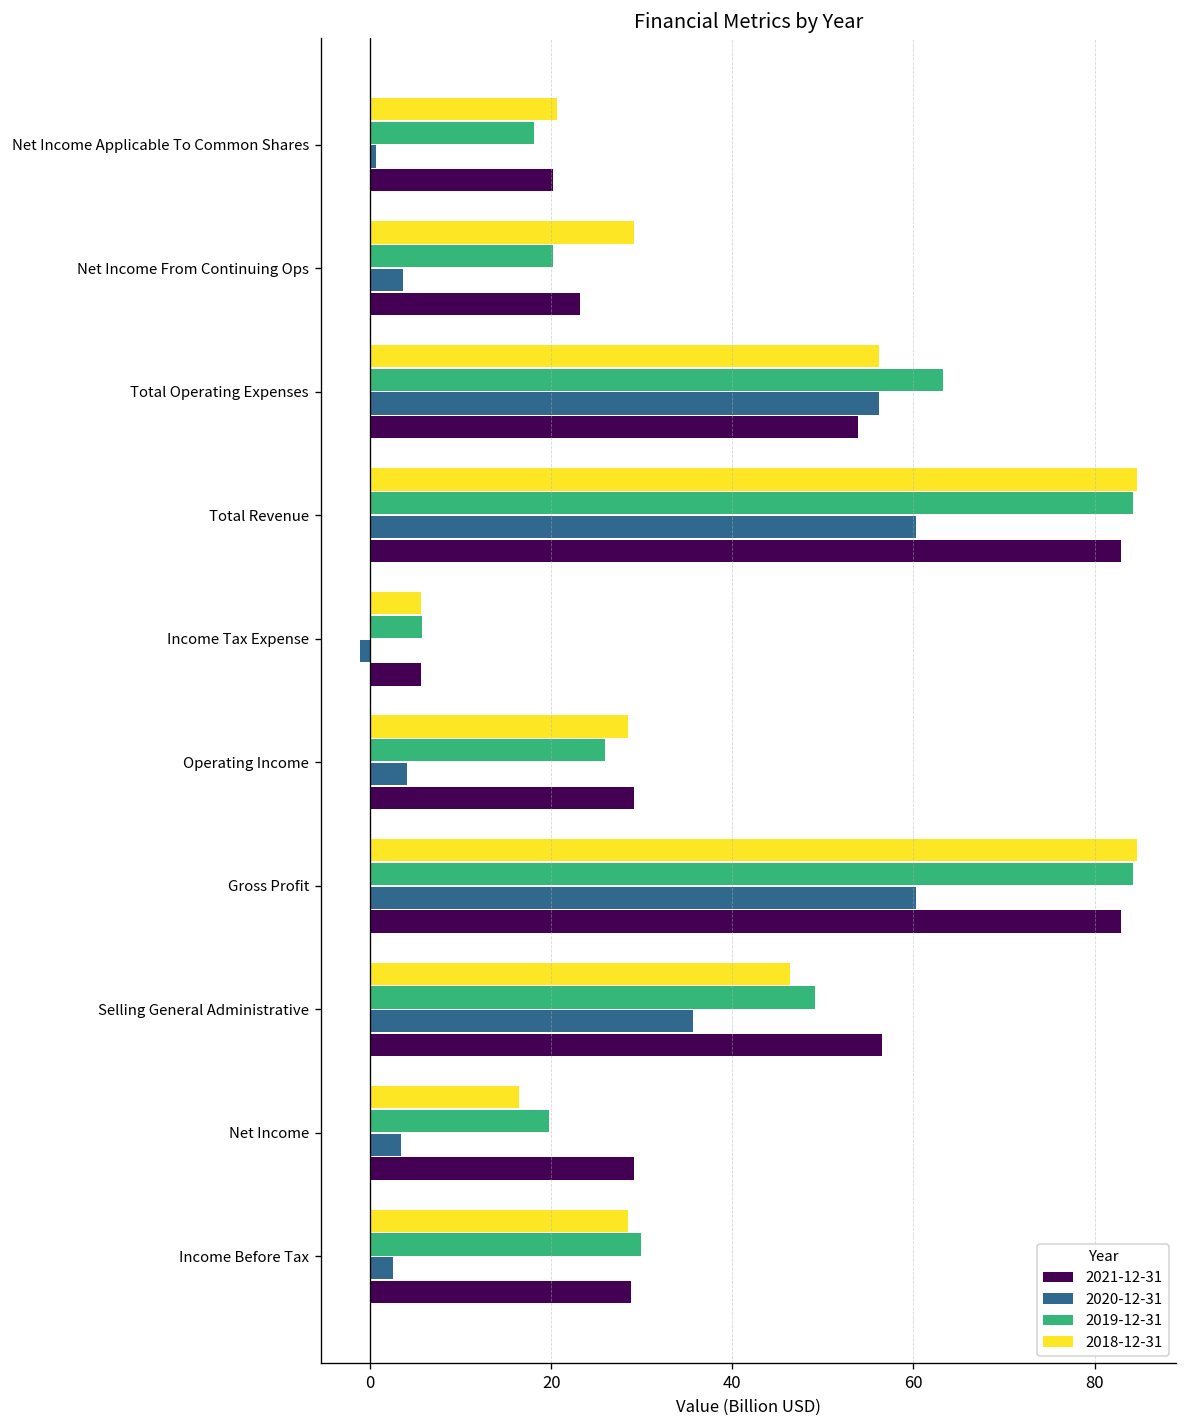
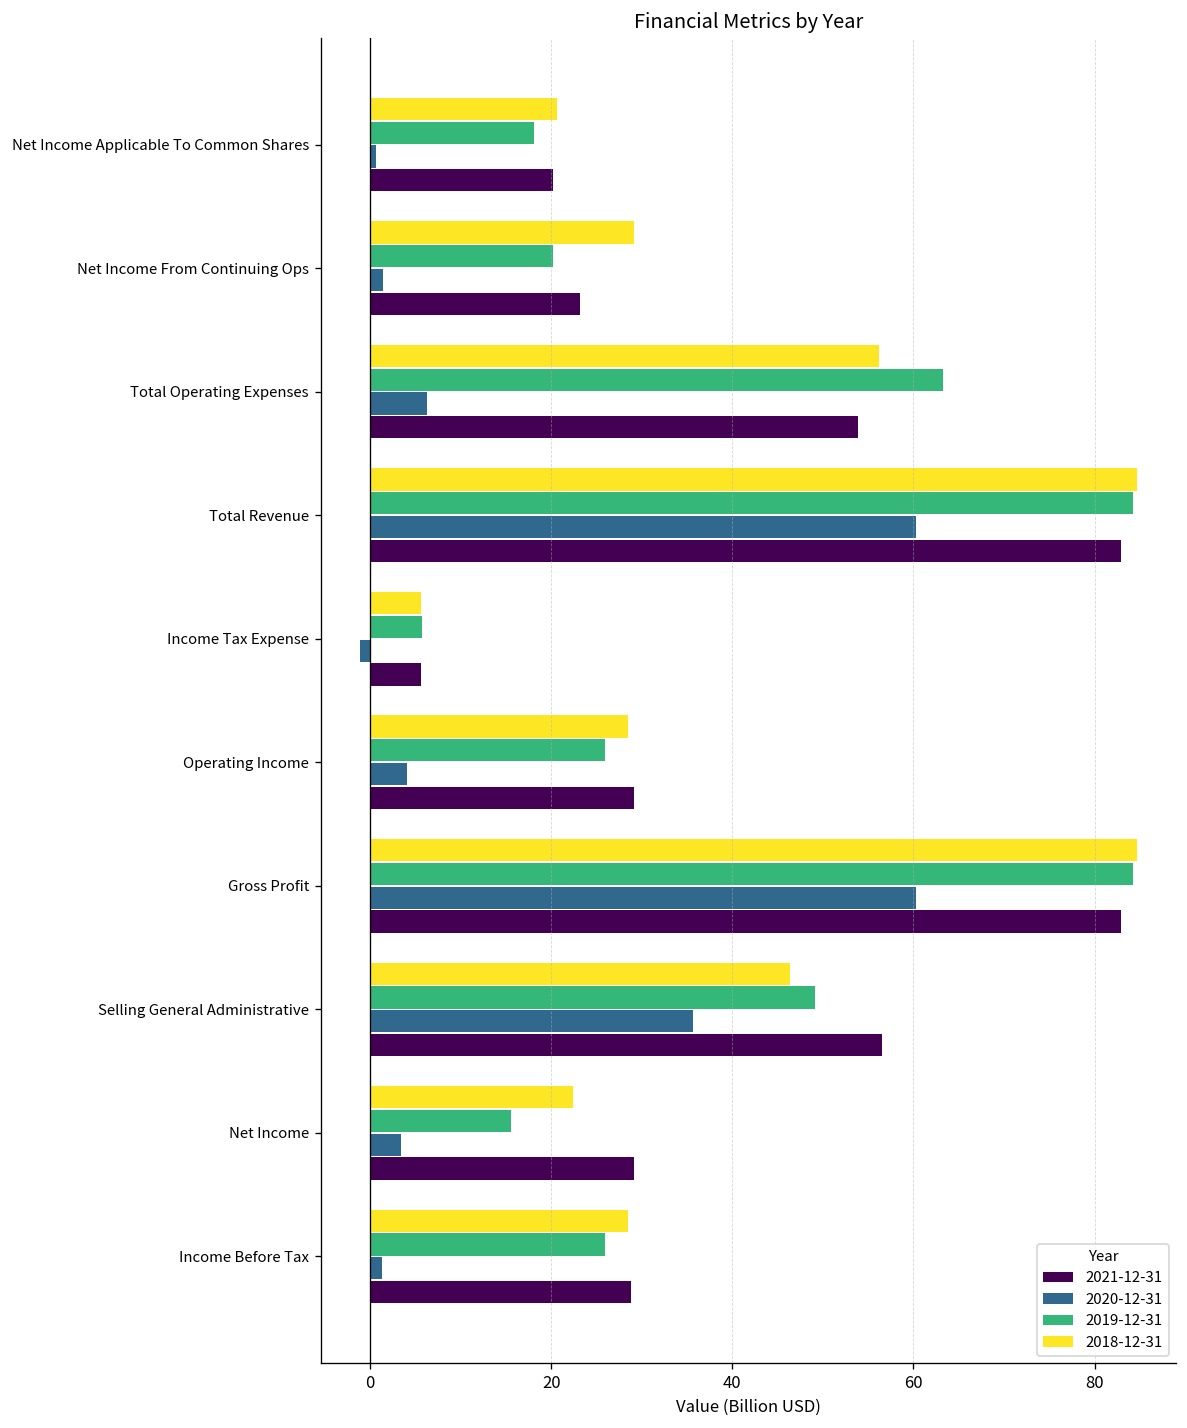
  {
    "2021-12-31": {
      "Net Income Applicable To Common Shares": 20,
      "Net Income From Continuing Ops": 23,
      "Total Operating Expenses": 54,
      "Total Revenue": 83,
      "Income Tax Expense": 6,
      "Operating Income": 29,
      "Gross Profit": 83,
      "Selling General Administrative": 57,
      "Net Income": 29,
      "Income Before Tax": 29
    },
    "2020-12-31": {
      "Net Income Applicable To Common Shares": 1,
-     "Net Income From Continuing Ops": 4,
-     "Total Operating Expenses": 56,
+     "Net Income From Continuing Ops": 1,
+     "Total Operating Expenses": 6,
      "Total Revenue": 60,
      "Income Tax Expense": -1,
      "Operating Income": 4,
      "Gross Profit": 60,
      "Selling General Administrative": 36,
      "Net Income": 3,
-     "Income Before Tax": 3
+     "Income Before Tax": 1
    },
    "2019-12-31": {
      "Net Income Applicable To Common Shares": 18,
      "Net Income From Continuing Ops": 20,
      "Total Operating Expenses": 63,
      "Total Revenue": 84,
      "Income Tax Expense": 6,
      "Operating Income": 26,
      "Gross Profit": 84,
      "Selling General Administrative": 49,
-     "Net Income": 20,
-     "Income Before Tax": 30
+     "Net Income": 16,
+     "Income Before Tax": 26
    },
    "2018-12-31": {
      "Net Income Applicable To Common Shares": 21,
      "Net Income From Continuing Ops": 29,
      "Total Operating Expenses": 56,
      "Total Revenue": 85,
      "Income Tax Expense": 6,
      "Operating Income": 29,
      "Gross Profit": 85,
      "Selling General Administrative": 46,
-     "Net Income": 16,
+     "Net Income": 22,
      "Income Before Tax": 29
    }
  }
